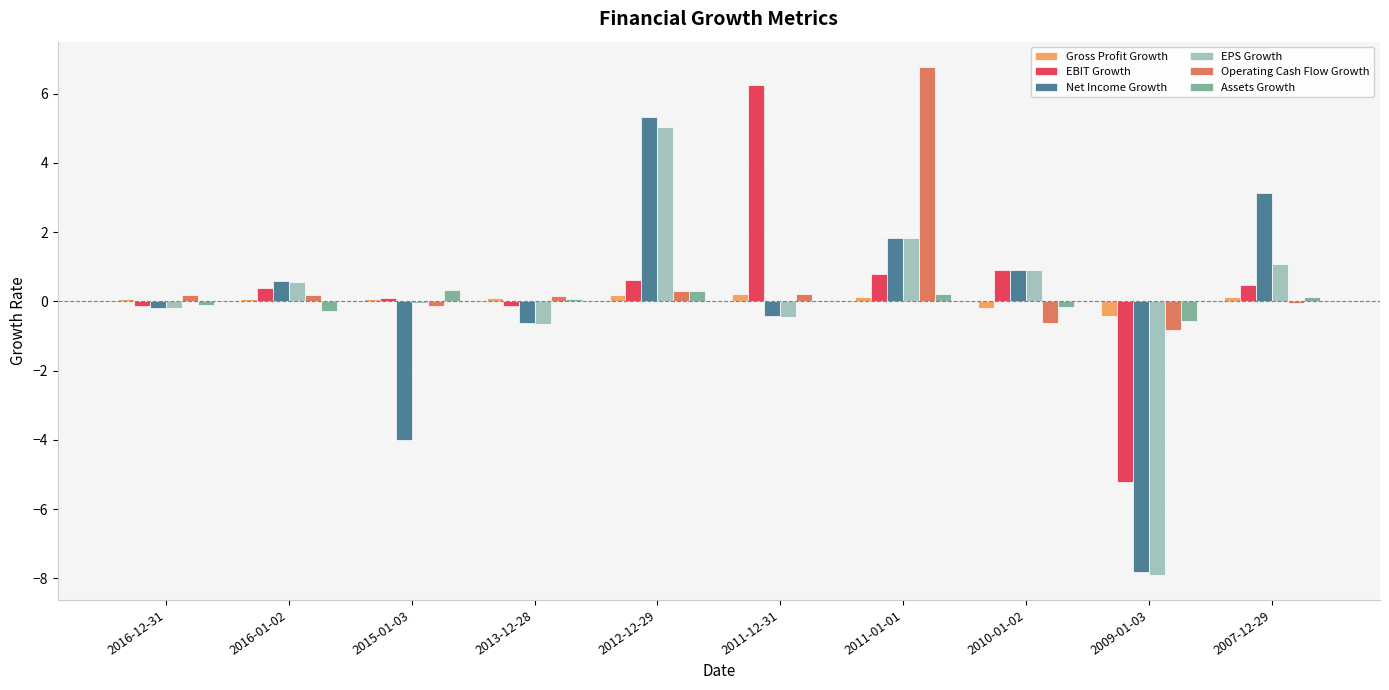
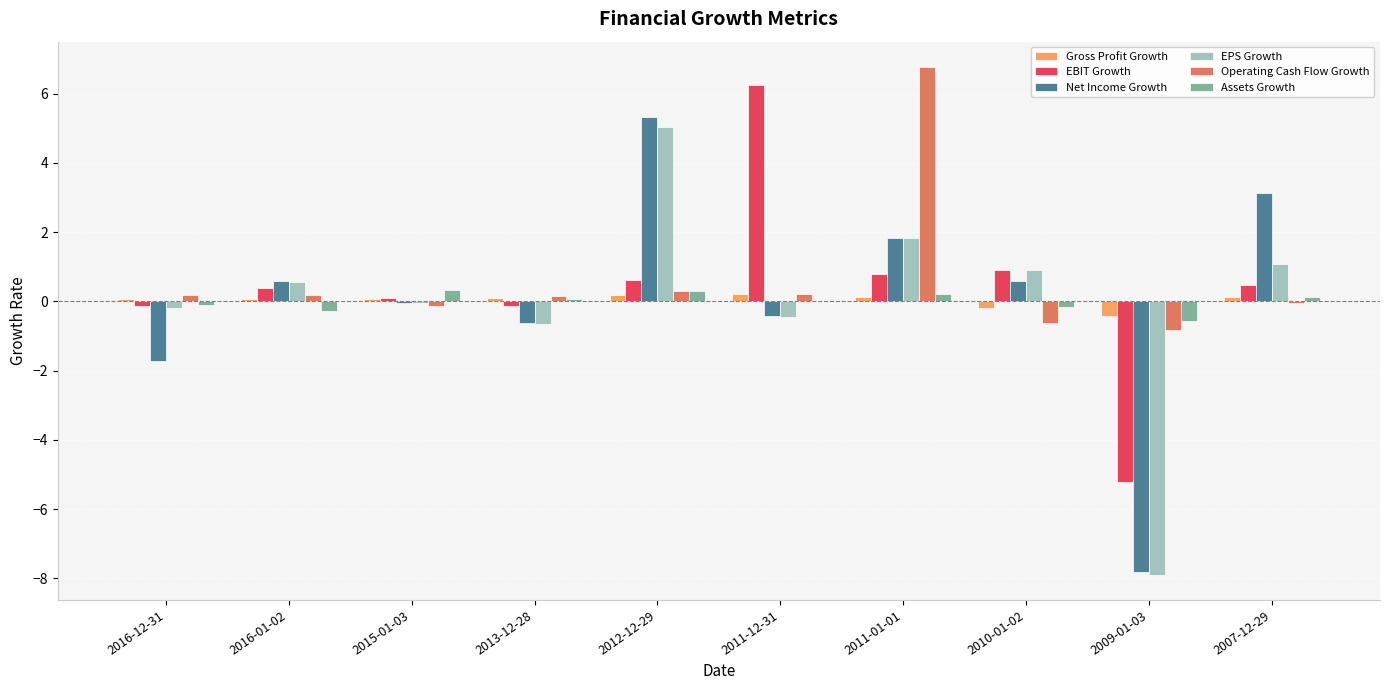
  {
    "Net Income Growth": {
-     "2016-12-31": -0.2,
+     "2016-12-31": -1.7,
      "2016-01-02": 0.6,
-     "2015-01-03": -4.0,
+     "2015-01-03": 0.0,
      "2013-12-28": -0.6,
      "2012-12-29": 5.3,
      "2011-12-31": -0.4,
      "2011-01-01": 1.8,
-     "2010-01-02": 0.9,
+     "2010-01-02": 0.6,
      "2009-01-03": -7.8,
      "2007-12-29": 3.1
    }
  }
